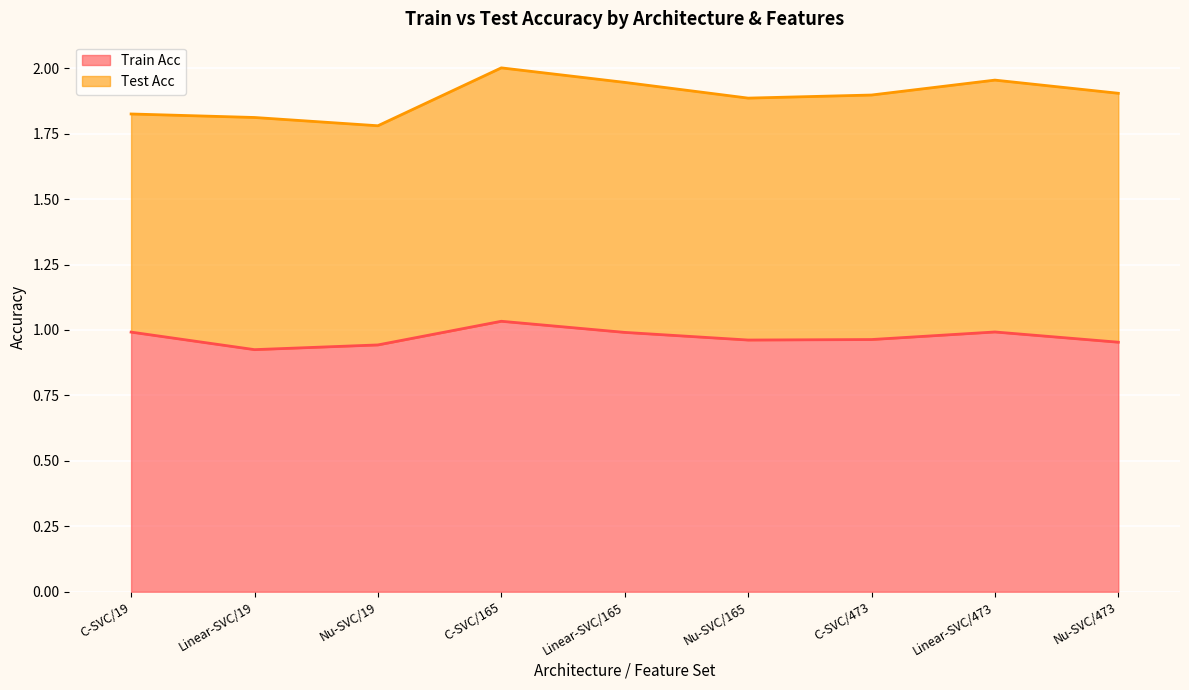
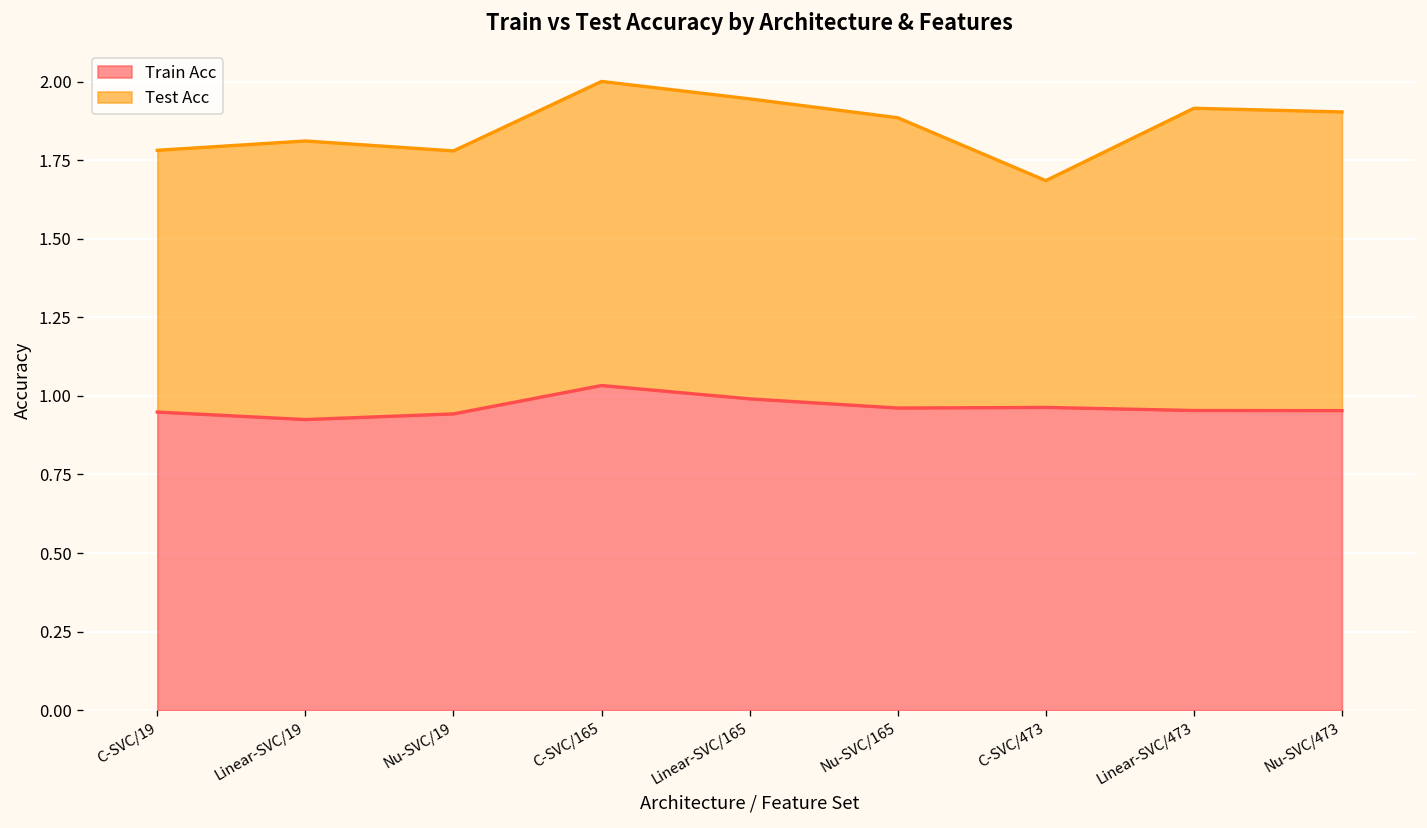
  {
    "Train Acc": {
-     "C-SVC/19": 0.99,
+     "C-SVC/19": 0.95,
      "Linear-SVC/19": 0.92,
      "Nu-SVC/19": 0.94,
      "C-SVC/165": 1.03,
      "Linear-SVC/165": 0.99,
      "Nu-SVC/165": 0.96,
      "C-SVC/473": 0.96,
-     "Linear-SVC/473": 0.99,
+     "Linear-SVC/473": 0.95,
      "Nu-SVC/473": 0.95
    },
    "Test Acc": {
      "C-SVC/19": 0.83,
      "Linear-SVC/19": 0.89,
      "Nu-SVC/19": 0.84,
      "C-SVC/165": 0.97,
      "Linear-SVC/165": 0.96,
      "Nu-SVC/165": 0.92,
-     "C-SVC/473": 0.93,
+     "C-SVC/473": 0.72,
      "Linear-SVC/473": 0.96,
      "Nu-SVC/473": 0.95
    }
  }
